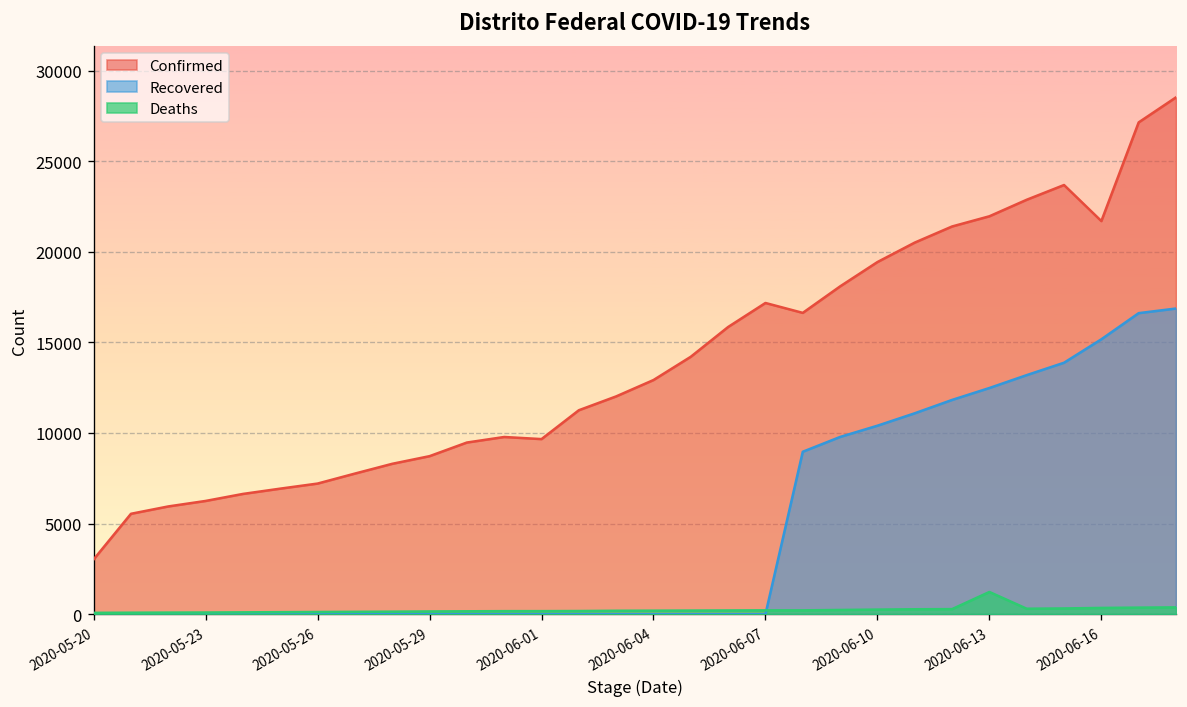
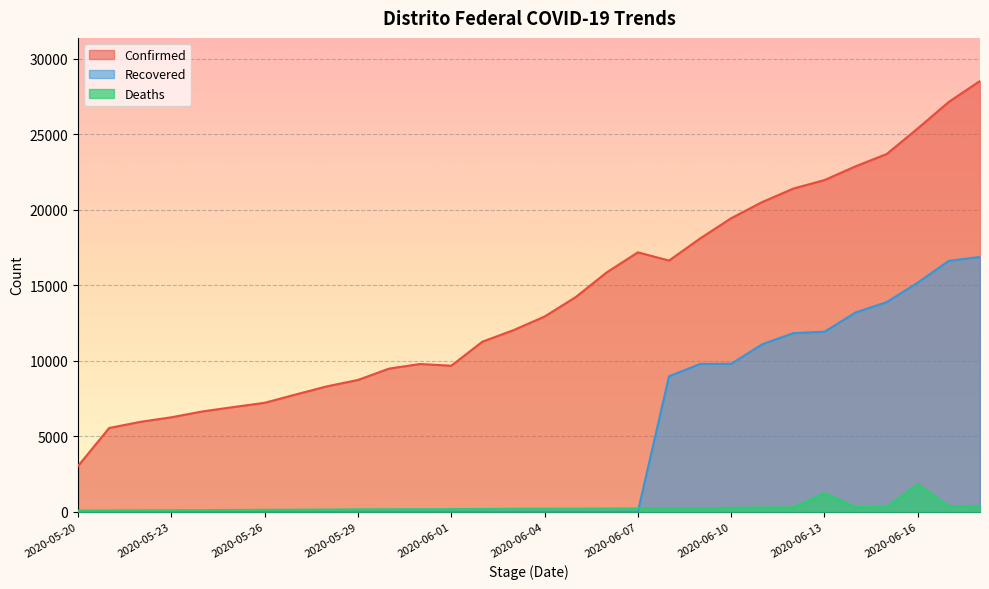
  {
    "Confirmed": {
      "2020-05-20": 3000,
      "2020-05-23": 6300,
      "2020-05-26": 7200,
      "2020-05-29": 8700,
      "2020-06-01": 9700,
      "2020-06-04": 12900,
      "2020-06-07": 17200,
      "2020-06-10": 19400,
      "2020-06-13": 22000,
-     "2020-06-16": 21700
+     "2020-06-16": 25400
    },
    "Recovered": {
      "2020-06-01": 0,
      "2020-06-04": 0,
      "2020-06-07": 0,
-     "2020-06-10": 10400,
-     "2020-06-13": 12500,
+     "2020-06-10": 9800,
+     "2020-06-13": 11900,
      "2020-06-16": 15200
    },
    "Deaths": {
      "2020-06-01": 200,
      "2020-06-04": 200,
      "2020-06-07": 200,
      "2020-06-10": 300,
      "2020-06-13": 1200,
-     "2020-06-16": 300
+     "2020-06-16": 1800
    }
  }
